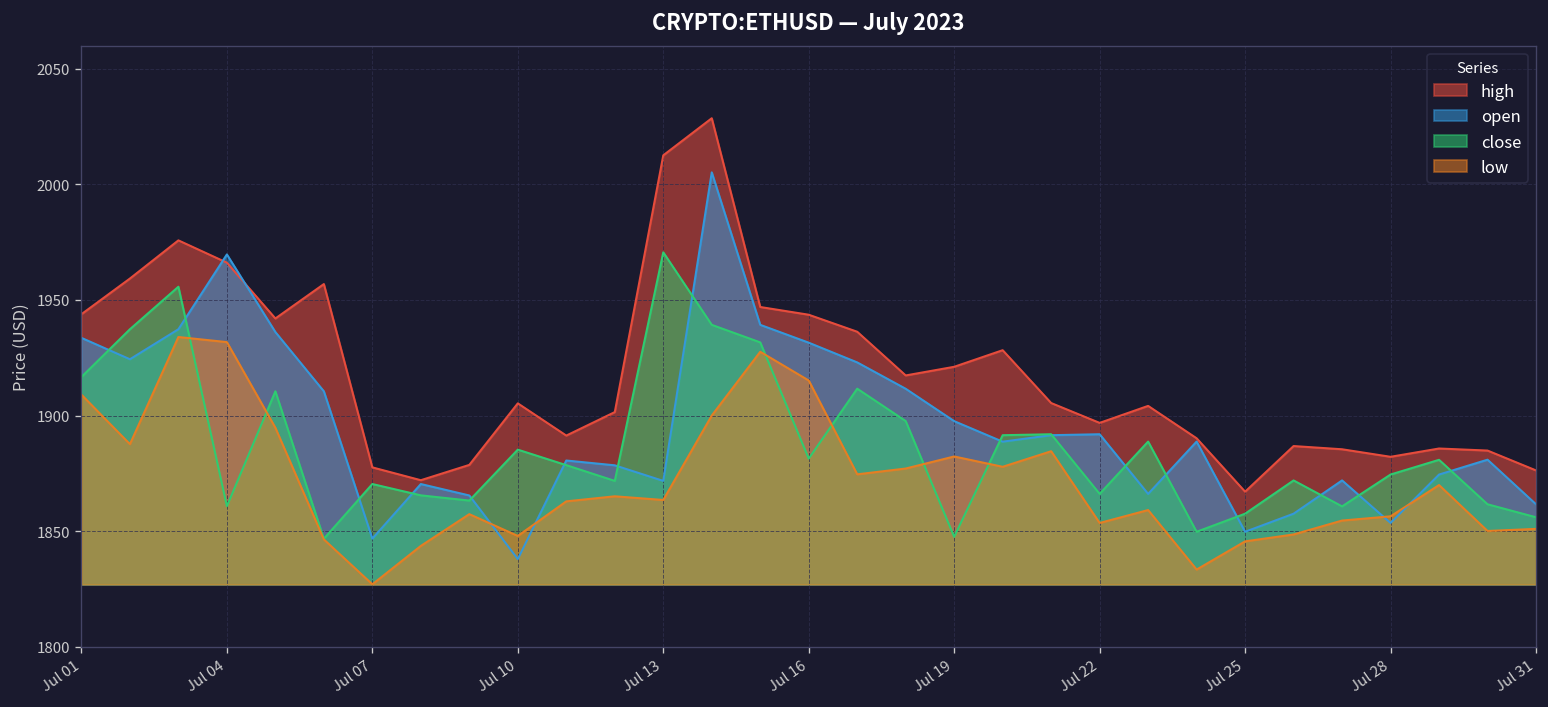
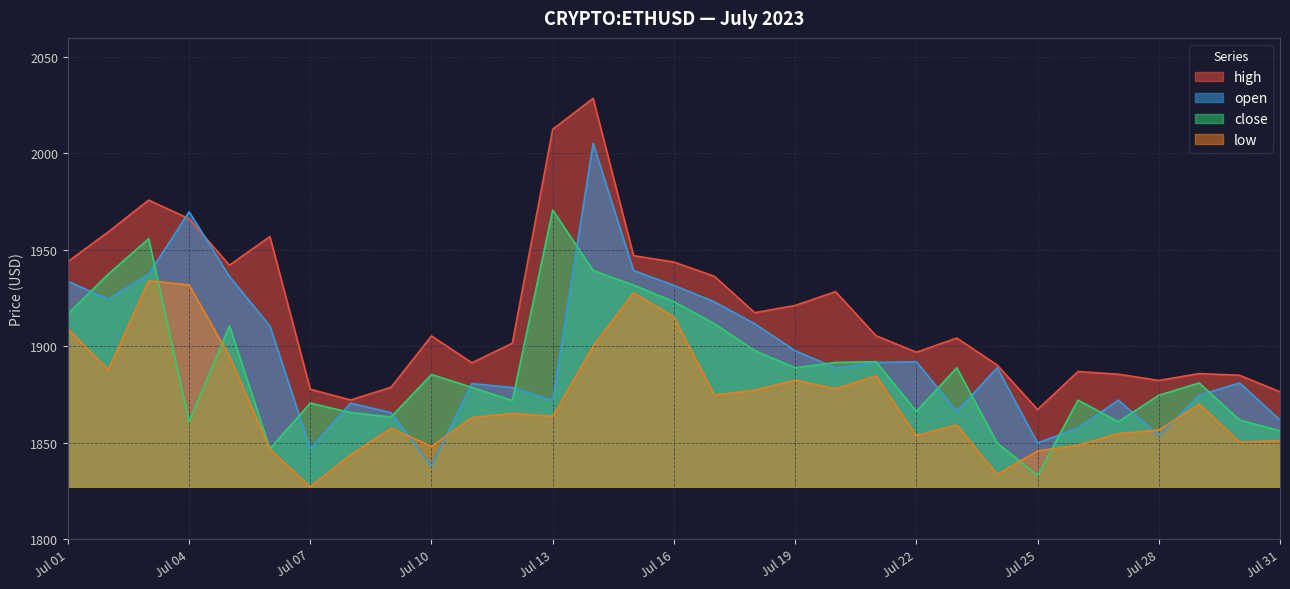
  {
    "open": {
      "Jul 01": 1934,
      "Jul 04": 1970,
      "Jul 07": 1847,
      "Jul 10": 1838,
      "Jul 13": 1872,
      "Jul 16": 1932,
      "Jul 19": 1898,
      "Jul 22": 1892,
      "Jul 25": 1850,
      "Jul 28": 1854,
      "Jul 31": 1862
    },
    "close": {
      "Jul 01": 1917,
      "Jul 04": 1861,
      "Jul 07": 1870,
      "Jul 10": 1885,
      "Jul 13": 1971,
-     "Jul 16": 1881,
-     "Jul 19": 1848,
+     "Jul 16": 1923,
+     "Jul 19": 1889,
      "Jul 22": 1866,
-     "Jul 25": 1858,
+     "Jul 25": 1833,
      "Jul 28": 1875,
      "Jul 31": 1856
    }
  }
